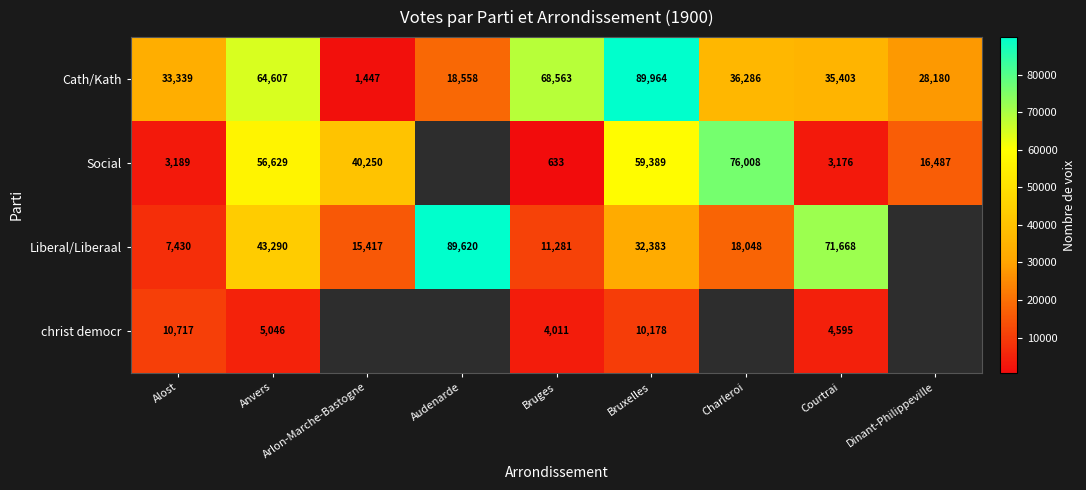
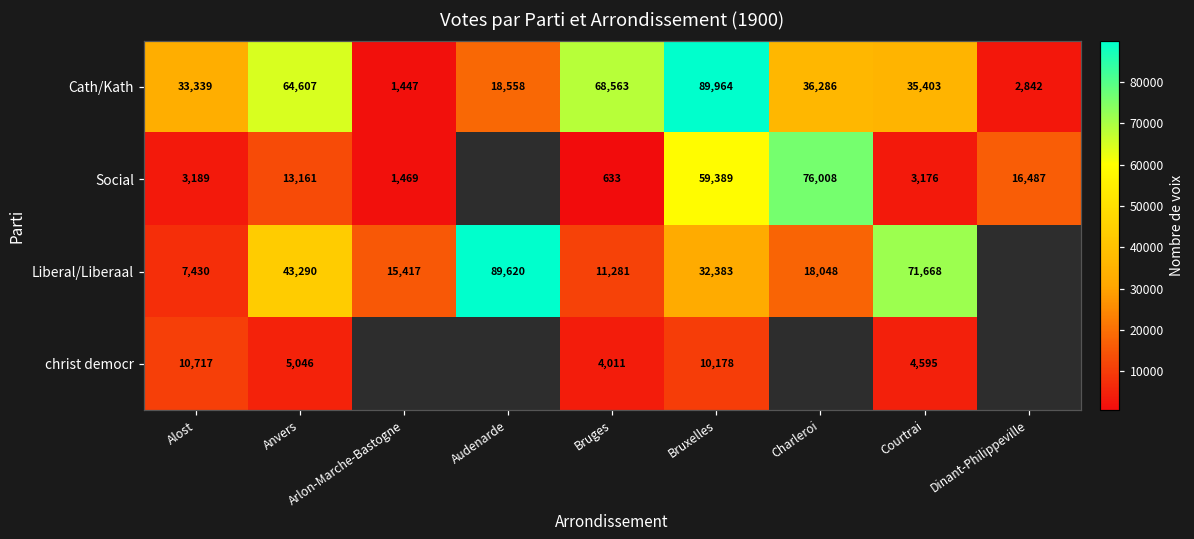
  {
    "Cath/Kath": {
      "Alost": "33,339",
      "Anvers": "64,607",
      "Arlon-Marche-Bastogne": "1,447",
      "Audenarde": "18,558",
      "Bruges": "68,563",
      "Bruxelles": "89,964",
      "Charleroi": "36,286",
      "Courtrai": "35,403",
-     "Dinant-Philippeville": "28,180"
+     "Dinant-Philippeville": "2,842"
    },
    "Social": {
      "Alost": "3,189",
-     "Anvers": "56,629",
-     "Arlon-Marche-Bastogne": "40,250",
+     "Anvers": "13,161",
+     "Arlon-Marche-Bastogne": "1,469",
      "Bruges": "633",
      "Bruxelles": "59,389",
      "Charleroi": "76,008",
      "Courtrai": "3,176",
      "Dinant-Philippeville": "16,487"
    },
    "Liberal/Liberaal": {
      "Alost": "7,430",
      "Anvers": "43,290",
      "Arlon-Marche-Bastogne": "15,417",
      "Audenarde": "89,620",
      "Bruges": "11,281",
      "Bruxelles": "32,383",
      "Charleroi": "18,048",
      "Courtrai": "71,668"
    },
    "christ democr": {
      "Alost": "10,717",
      "Anvers": "5,046",
      "Bruges": "4,011",
      "Bruxelles": "10,178",
      "Courtrai": "4,595"
    }
  }
